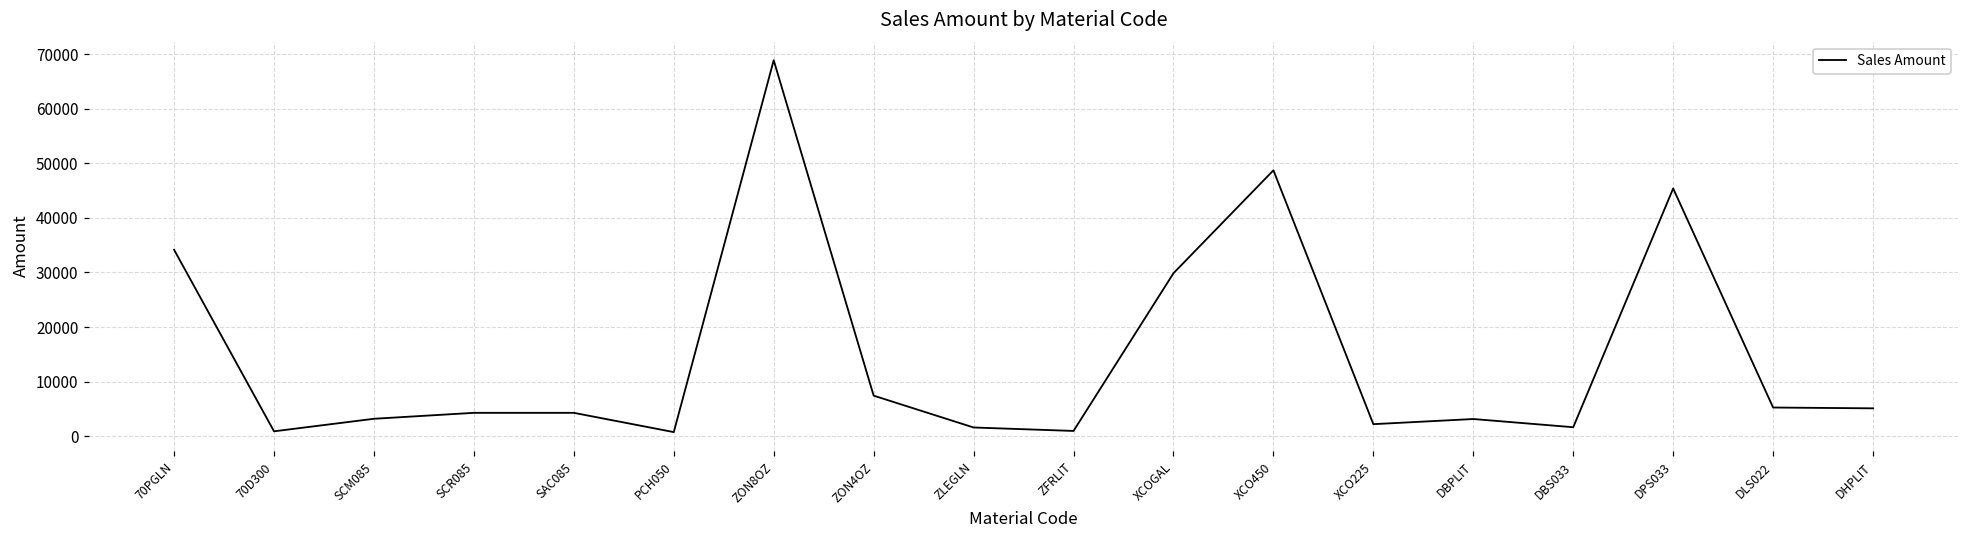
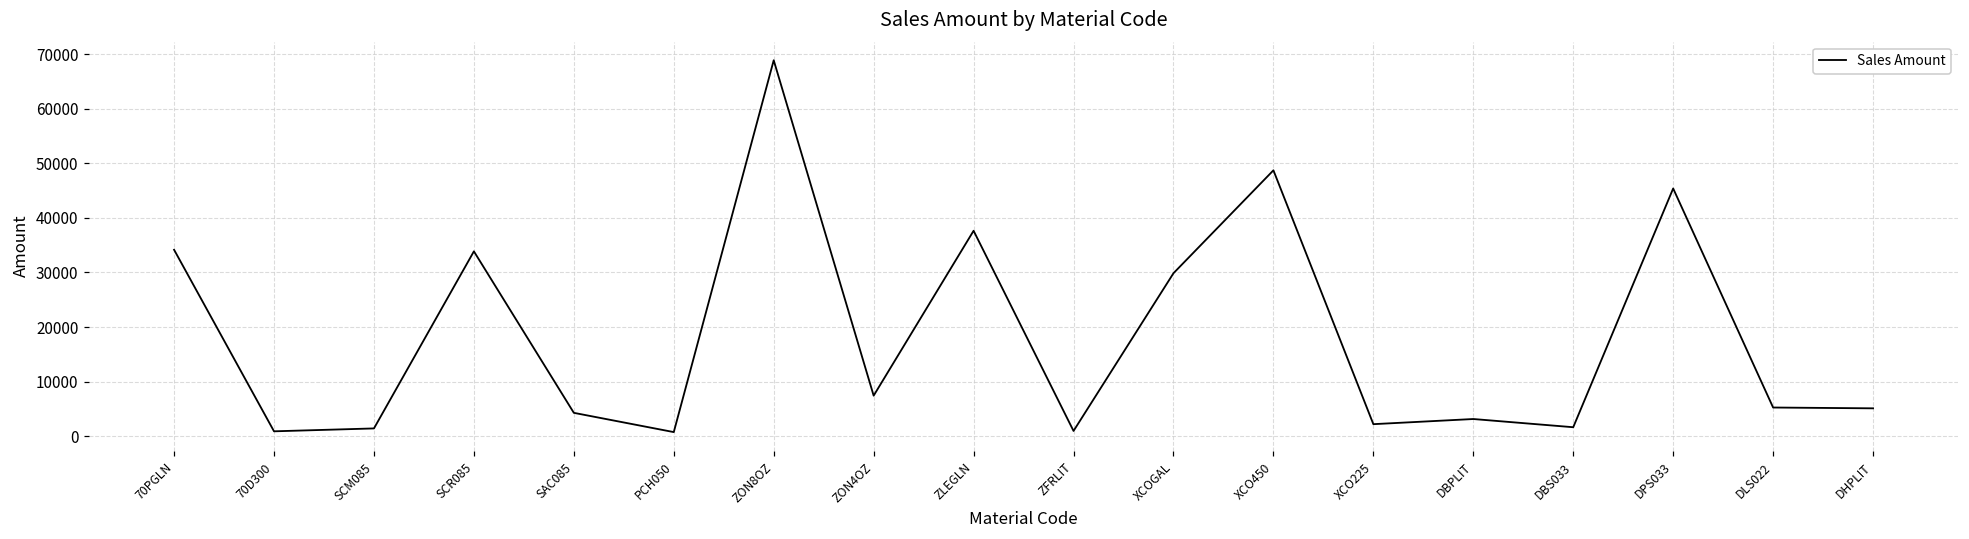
  {
    "70PGLN": 34000,
    "70D300": 1000,
-   "SCM085": 3000,
-   "SCR085": 4000,
+   "SCM085": 1000,
+   "SCR085": 34000,
    "SAC085": 4000,
    "PCH050": 1000,
    "ZON8OZ": 69000,
    "ZON4OZ": 7000,
-   "ZLEGLN": 2000,
+   "ZLEGLN": 38000,
    "ZFRLIT": 1000,
    "XCOGAL": 30000,
    "XCO450": 49000,
    "XCO225": 2000,
    "DBPLIT": 3000,
    "DBS033": 2000,
    "DPS033": 45000,
    "DLS022": 5000,
    "DHPLIT": 5000
  }
